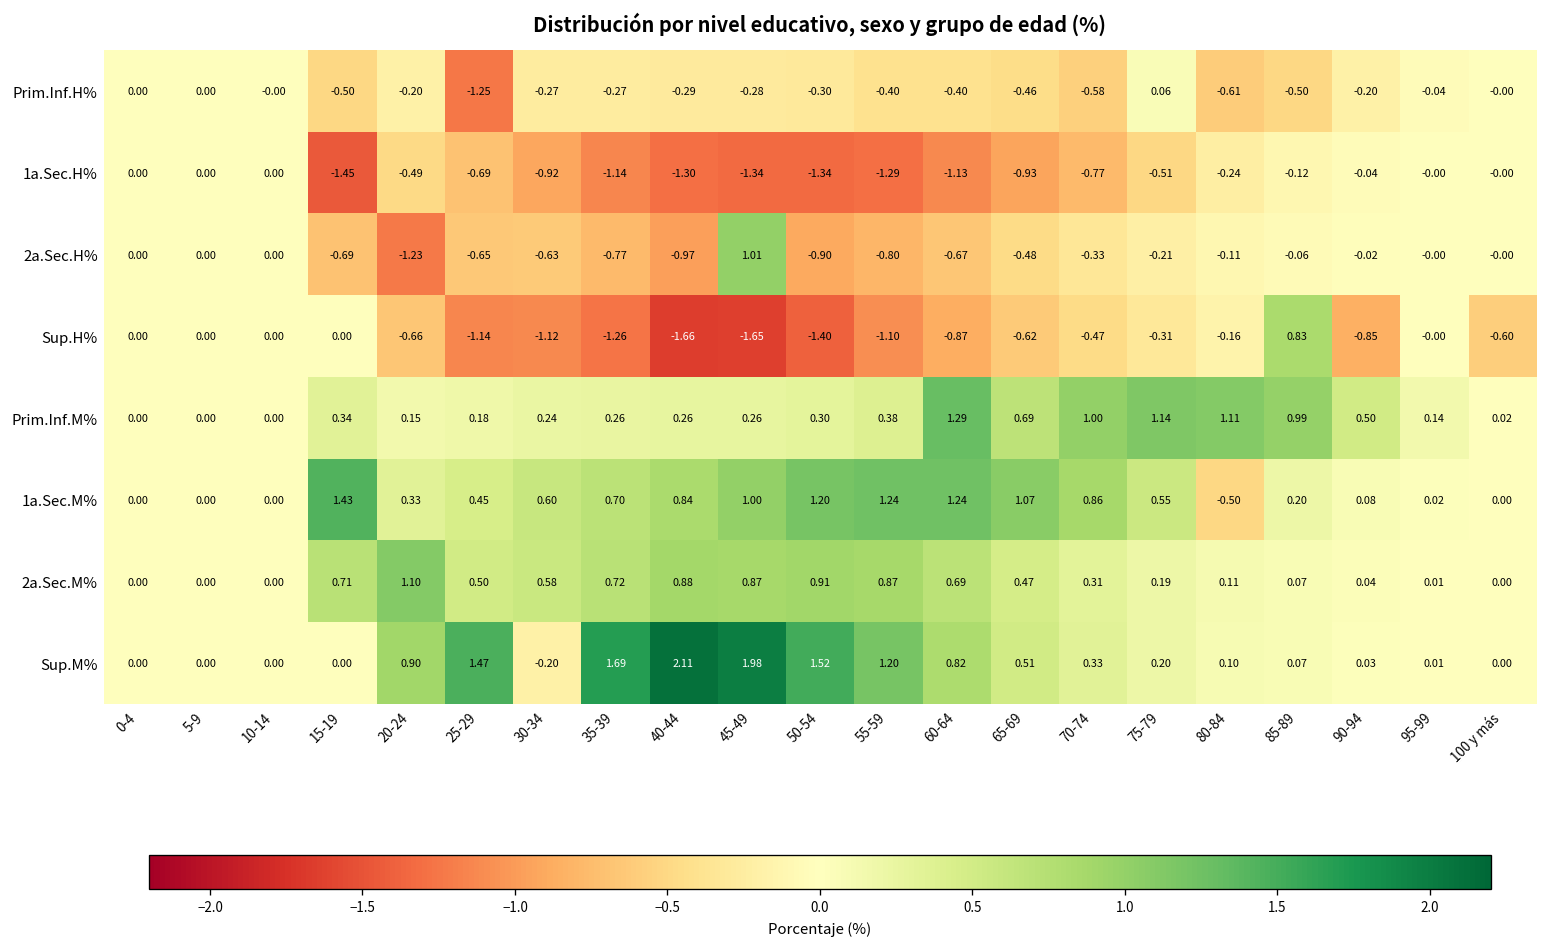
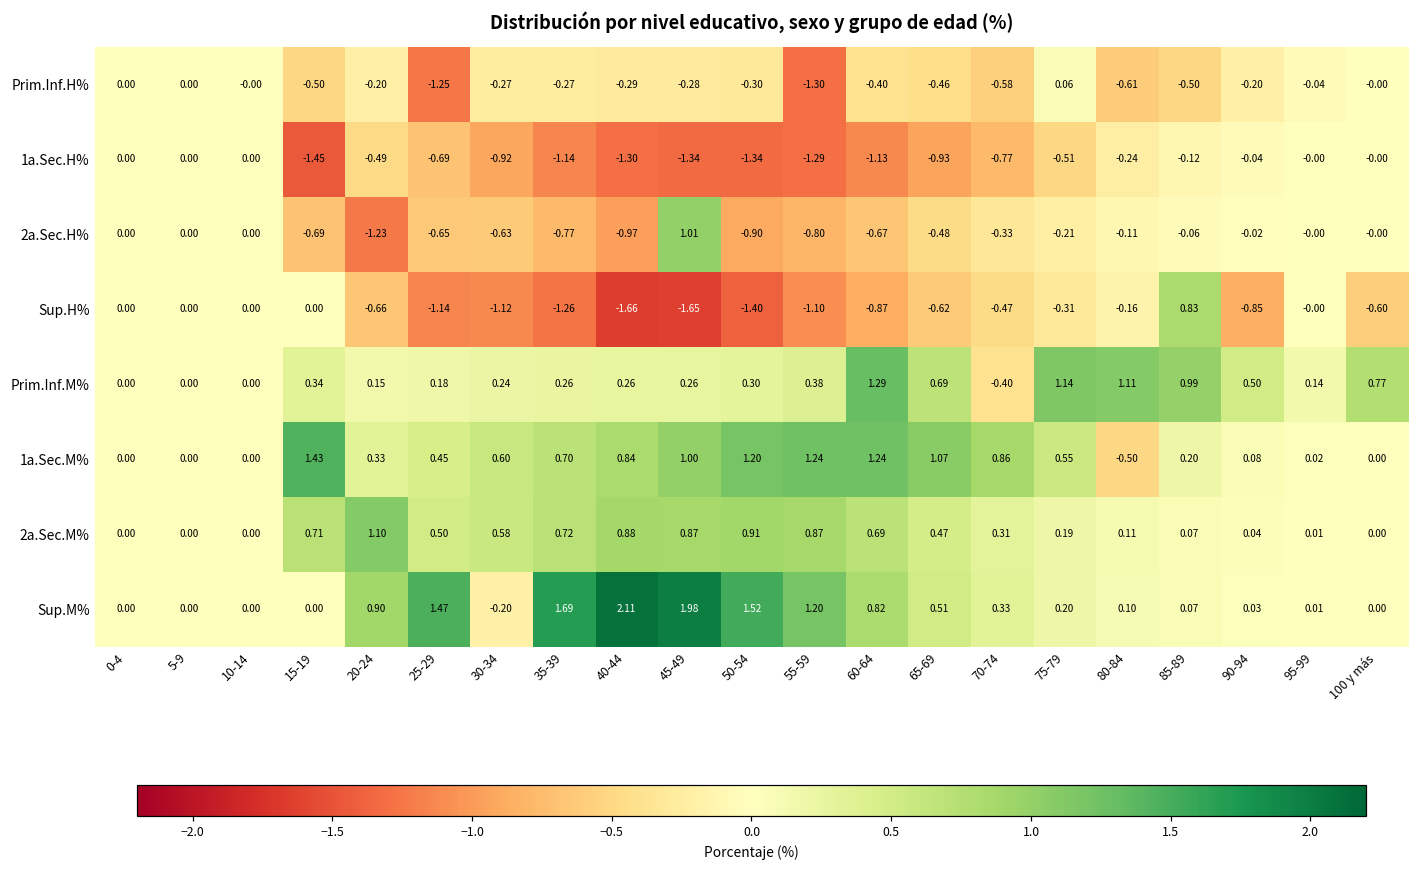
  {
    "Prim.Inf.H%": {
      "0-4": 0.00,
      "5-9": 0.00,
      "10-14": -0.00,
      "15-19": -0.50,
      "20-24": -0.20,
      "25-29": -1.25,
      "30-34": -0.27,
      "35-39": -0.27,
      "40-44": -0.29,
      "45-49": -0.28,
      "50-54": -0.30,
-     "55-59": -0.40,
+     "55-59": -1.30,
      "60-64": -0.40,
      "65-69": -0.46,
      "70-74": -0.58,
      "75-79": 0.06,
      "80-84": -0.61,
      "85-89": -0.50,
      "90-94": -0.20,
      "95-99": -0.04,
      "100 y más": -0.00
    },
    "1a.Sec.H%": {
      "0-4": 0.00,
      "5-9": 0.00,
      "10-14": 0.00,
      "15-19": -1.45,
      "20-24": -0.49,
      "25-29": -0.69,
      "30-34": -0.92,
      "35-39": -1.14,
      "40-44": -1.30,
      "45-49": -1.34,
      "50-54": -1.34,
      "55-59": -1.29,
      "60-64": -1.13,
      "65-69": -0.93,
      "70-74": -0.77,
      "75-79": -0.51,
      "80-84": -0.24,
      "85-89": -0.12,
      "90-94": -0.04,
      "95-99": -0.00,
      "100 y más": -0.00
    },
    "2a.Sec.H%": {
      "0-4": 0.00,
      "5-9": 0.00,
      "10-14": 0.00,
      "15-19": -0.69,
      "20-24": -1.23,
      "25-29": -0.65,
      "30-34": -0.63,
      "35-39": -0.77,
      "40-44": -0.97,
      "45-49": 1.01,
      "50-54": -0.90,
      "55-59": -0.80,
      "60-64": -0.67,
      "65-69": -0.48,
      "70-74": -0.33,
      "75-79": -0.21,
      "80-84": -0.11,
      "85-89": -0.06,
      "90-94": -0.02,
      "95-99": -0.00,
      "100 y más": -0.00
    },
    "Sup.H%": {
      "0-4": 0.00,
      "5-9": 0.00,
      "10-14": 0.00,
      "15-19": 0.00,
      "20-24": -0.66,
      "25-29": -1.14,
      "30-34": -1.12,
      "35-39": -1.26,
      "40-44": -1.66,
      "45-49": -1.65,
      "50-54": -1.40,
      "55-59": -1.10,
      "60-64": -0.87,
      "65-69": -0.62,
      "70-74": -0.47,
      "75-79": -0.31,
      "80-84": -0.16,
      "85-89": 0.83,
      "90-94": -0.85,
      "95-99": -0.00,
      "100 y más": -0.60
    },
    "Prim.Inf.M%": {
      "0-4": 0.00,
      "5-9": 0.00,
      "10-14": 0.00,
      "15-19": 0.34,
      "20-24": 0.15,
      "25-29": 0.18,
      "30-34": 0.24,
      "35-39": 0.26,
      "40-44": 0.26,
      "45-49": 0.26,
      "50-54": 0.30,
      "55-59": 0.38,
      "60-64": 1.29,
      "65-69": 0.69,
-     "70-74": 1.00,
+     "70-74": -0.40,
      "75-79": 1.14,
      "80-84": 1.11,
      "85-89": 0.99,
      "90-94": 0.50,
      "95-99": 0.14,
-     "100 y más": 0.02
+     "100 y más": 0.77
    },
    "1a.Sec.M%": {
      "0-4": 0.00,
      "5-9": 0.00,
      "10-14": 0.00,
      "15-19": 1.43,
      "20-24": 0.33,
      "25-29": 0.45,
      "30-34": 0.60,
      "35-39": 0.70,
      "40-44": 0.84,
      "45-49": 1.00,
      "50-54": 1.20,
      "55-59": 1.24,
      "60-64": 1.24,
      "65-69": 1.07,
      "70-74": 0.86,
      "75-79": 0.55,
      "80-84": -0.50,
      "85-89": 0.20,
      "90-94": 0.08,
      "95-99": 0.02,
      "100 y más": 0.00
    },
    "2a.Sec.M%": {
      "0-4": 0.00,
      "5-9": 0.00,
      "10-14": 0.00,
      "15-19": 0.71,
      "20-24": 1.10,
      "25-29": 0.50,
      "30-34": 0.58,
      "35-39": 0.72,
      "40-44": 0.88,
      "45-49": 0.87,
      "50-54": 0.91,
      "55-59": 0.87,
      "60-64": 0.69,
      "65-69": 0.47,
      "70-74": 0.31,
      "75-79": 0.19,
      "80-84": 0.11,
      "85-89": 0.07,
      "90-94": 0.04,
      "95-99": 0.01,
      "100 y más": 0.00
    },
    "Sup.M%": {
      "0-4": 0.00,
      "5-9": 0.00,
      "10-14": 0.00,
      "15-19": 0.00,
      "20-24": 0.90,
      "25-29": 1.47,
      "30-34": -0.20,
      "35-39": 1.69,
      "40-44": 2.11,
      "45-49": 1.98,
      "50-54": 1.52,
      "55-59": 1.20,
      "60-64": 0.82,
      "65-69": 0.51,
      "70-74": 0.33,
      "75-79": 0.20,
      "80-84": 0.10,
      "85-89": 0.07,
      "90-94": 0.03,
      "95-99": 0.01,
      "100 y más": 0.00
    }
  }
